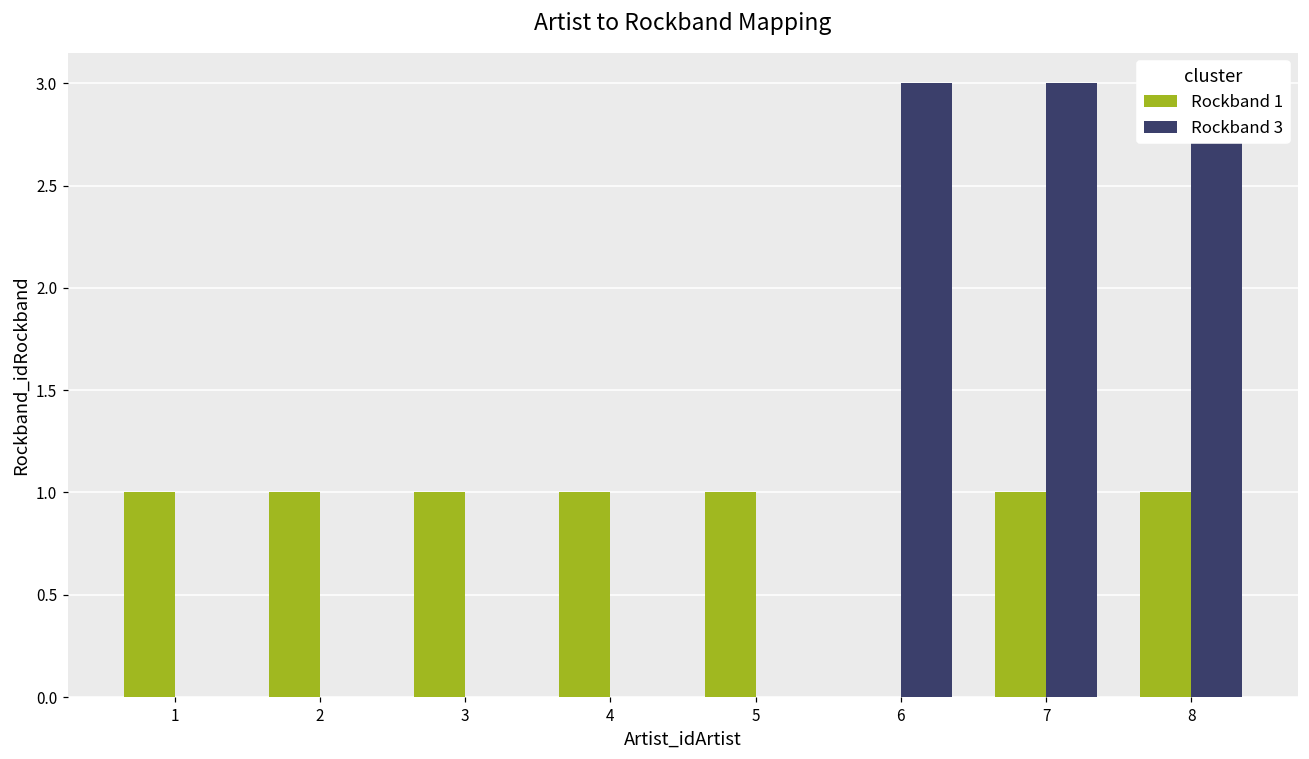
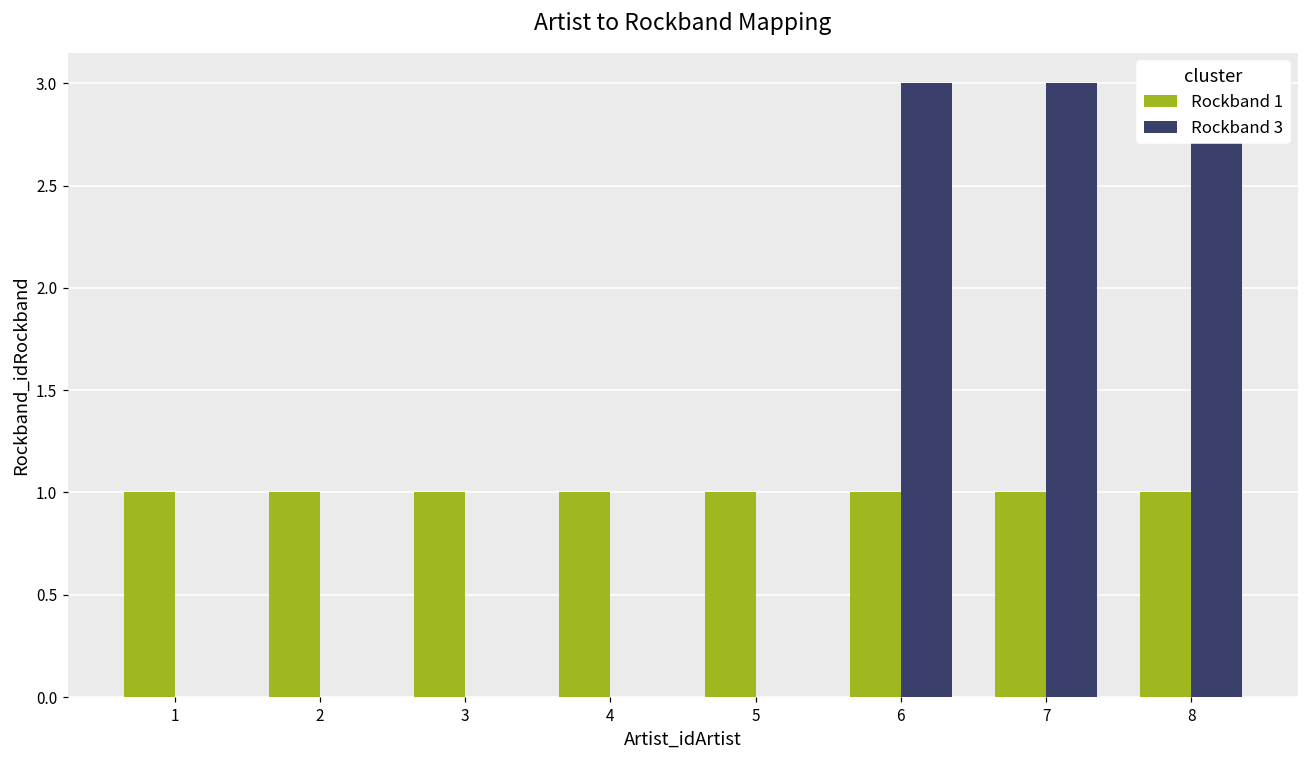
  {
    "Rockband 1": {
      "1": 1,
      "2": 1,
      "3": 1,
      "4": 1,
      "5": 1,
-     "6": 0,
+     "6": 1,
      "7": 1,
      "8": 1
    },
    "Rockband 3": {
      "1": 0,
      "2": 0,
      "3": 0,
      "4": 0,
      "5": 0,
      "6": 3,
      "7": 3
    }
  }
